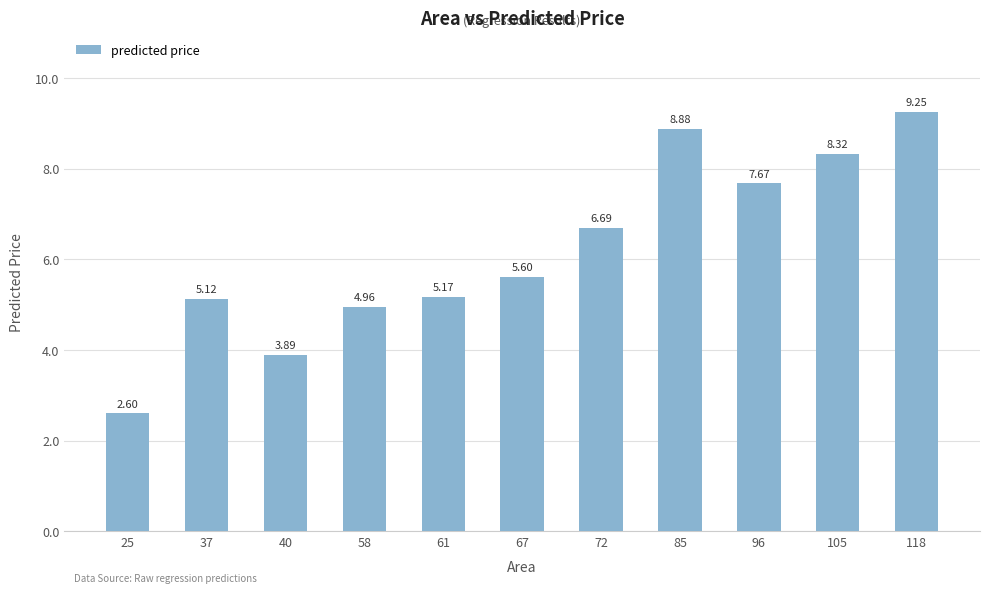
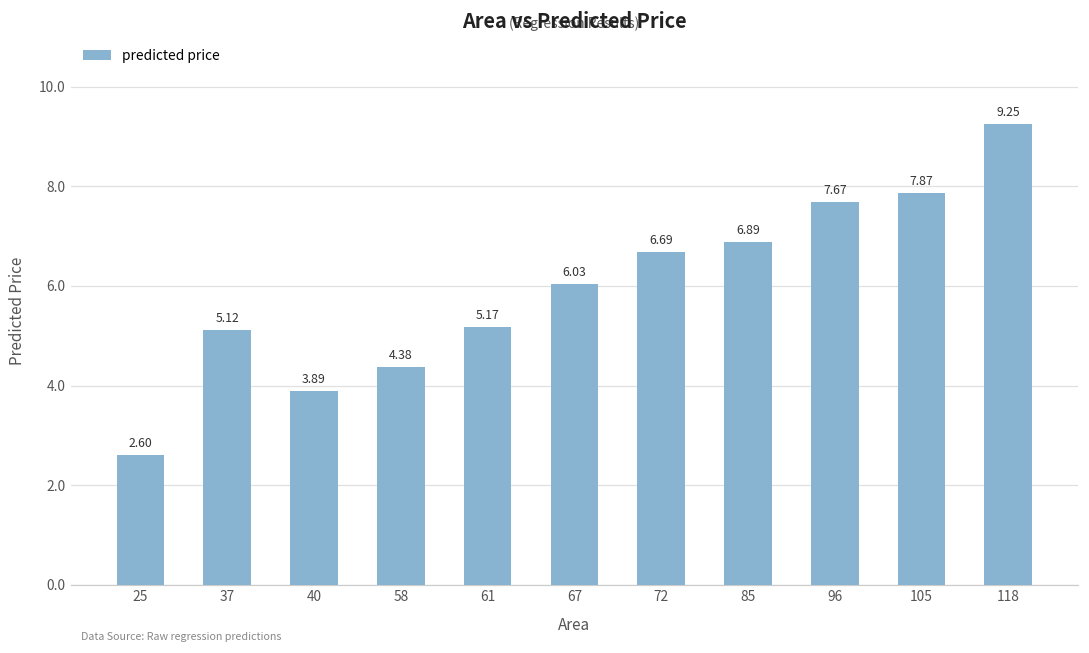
  {
    "25": 2.60,
    "37": 5.12,
    "40": 3.89,
-   "58": 4.96,
+   "58": 4.38,
    "61": 5.17,
-   "67": 5.60,
+   "67": 6.03,
    "72": 6.69,
-   "85": 8.88,
+   "85": 6.89,
    "96": 7.67,
-   "105": 8.32,
+   "105": 7.87,
    "118": 9.25
  }
